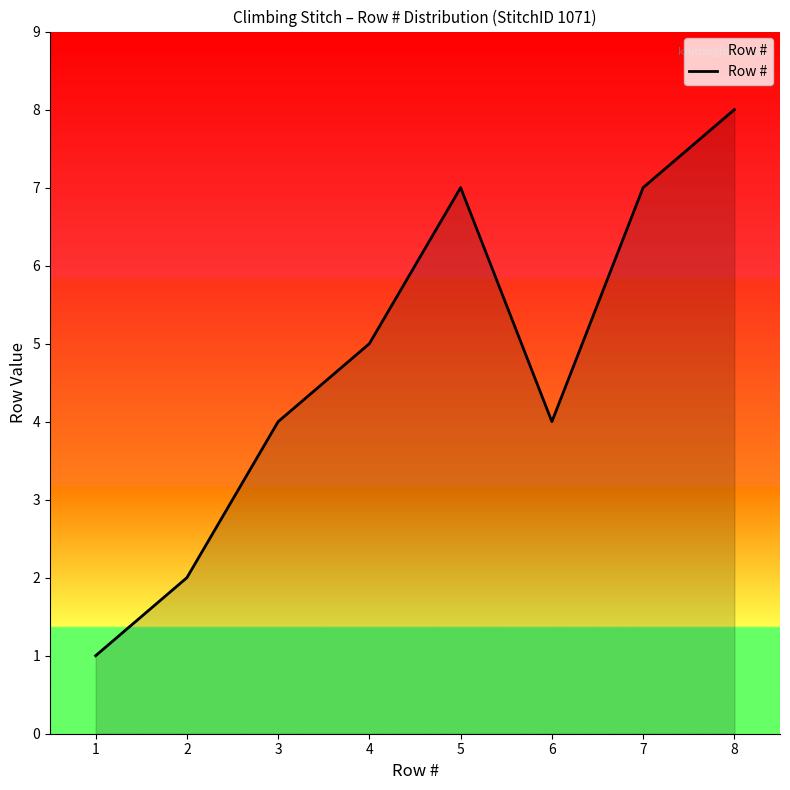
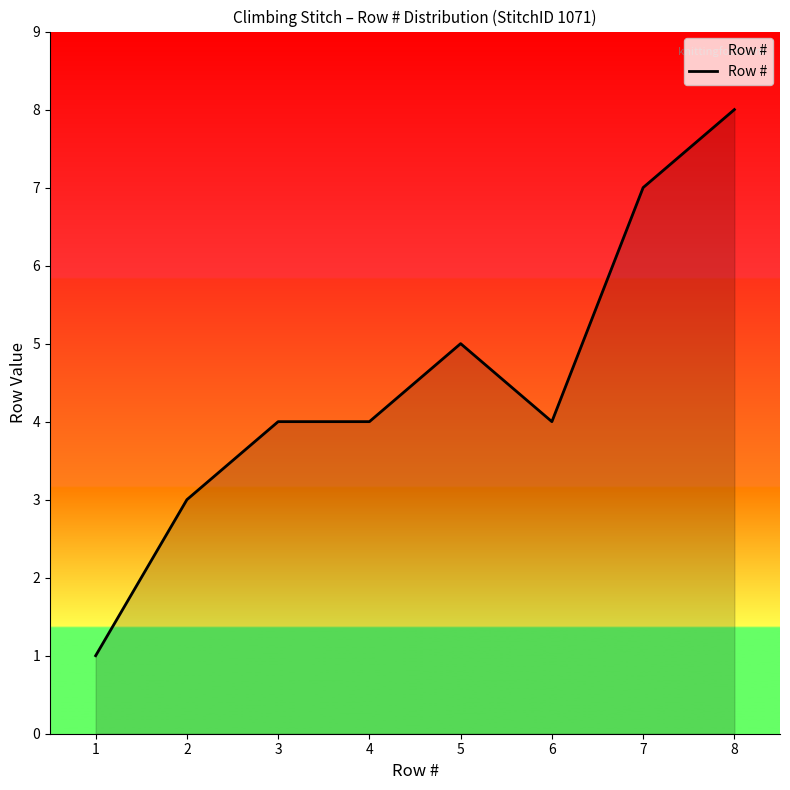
  {
    "1": 1,
-   "2": 2,
+   "2": 3,
    "3": 4,
-   "4": 5,
-   "5": 7,
+   "4": 4,
+   "5": 5,
    "6": 4,
    "7": 7,
    "8": 8
  }
